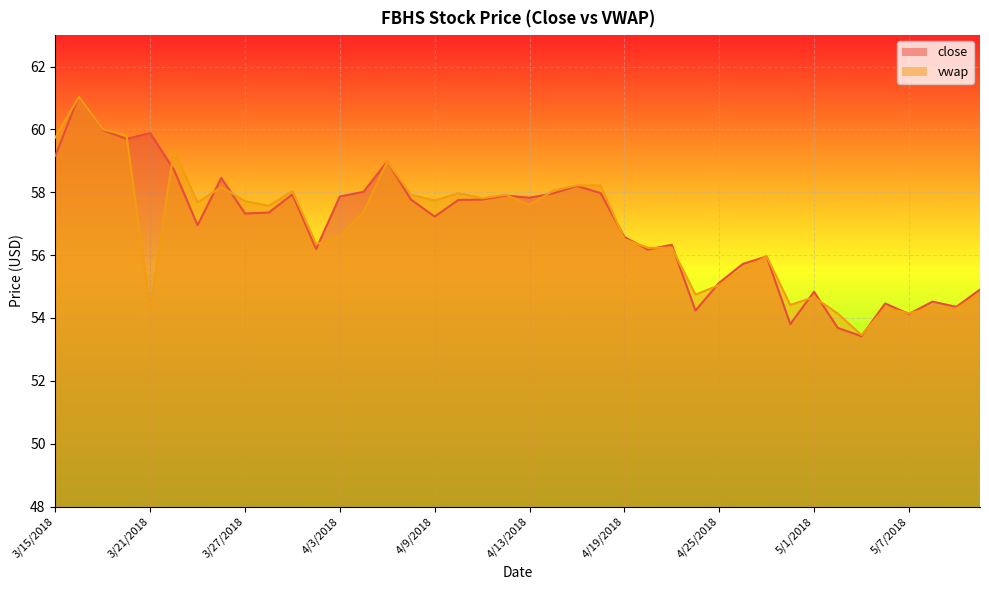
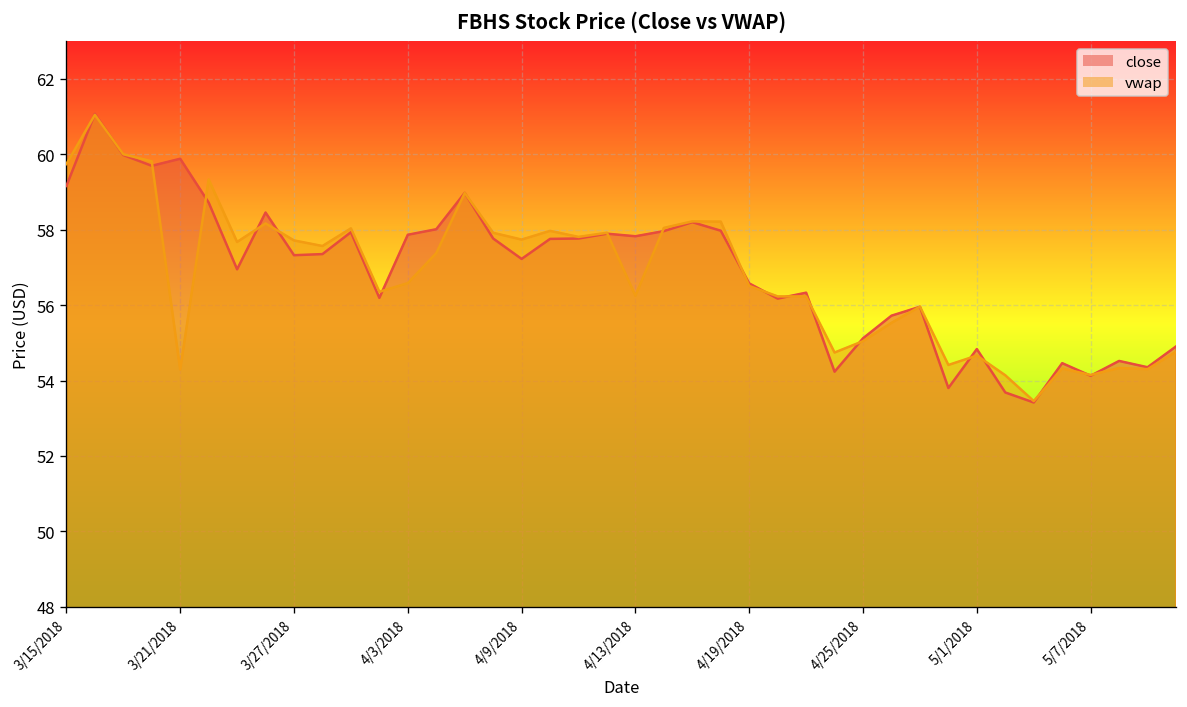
  {
    "close": {
      "3/15/2018": 59.2,
      "3/21/2018": 59.9,
      "3/27/2018": 57.3,
      "4/3/2018": 57.9,
      "4/9/2018": 57.2,
      "4/13/2018": 57.8,
      "5/1/2018": 54.8
    },
    "vwap": {
      "3/15/2018": 59.7,
      "3/21/2018": 54.3,
      "3/27/2018": 57.7,
      "4/3/2018": 56.6,
      "4/9/2018": 57.7,
-     "4/13/2018": 57.6,
+     "4/13/2018": 56.2,
      "5/1/2018": 54.7
    }
  }
